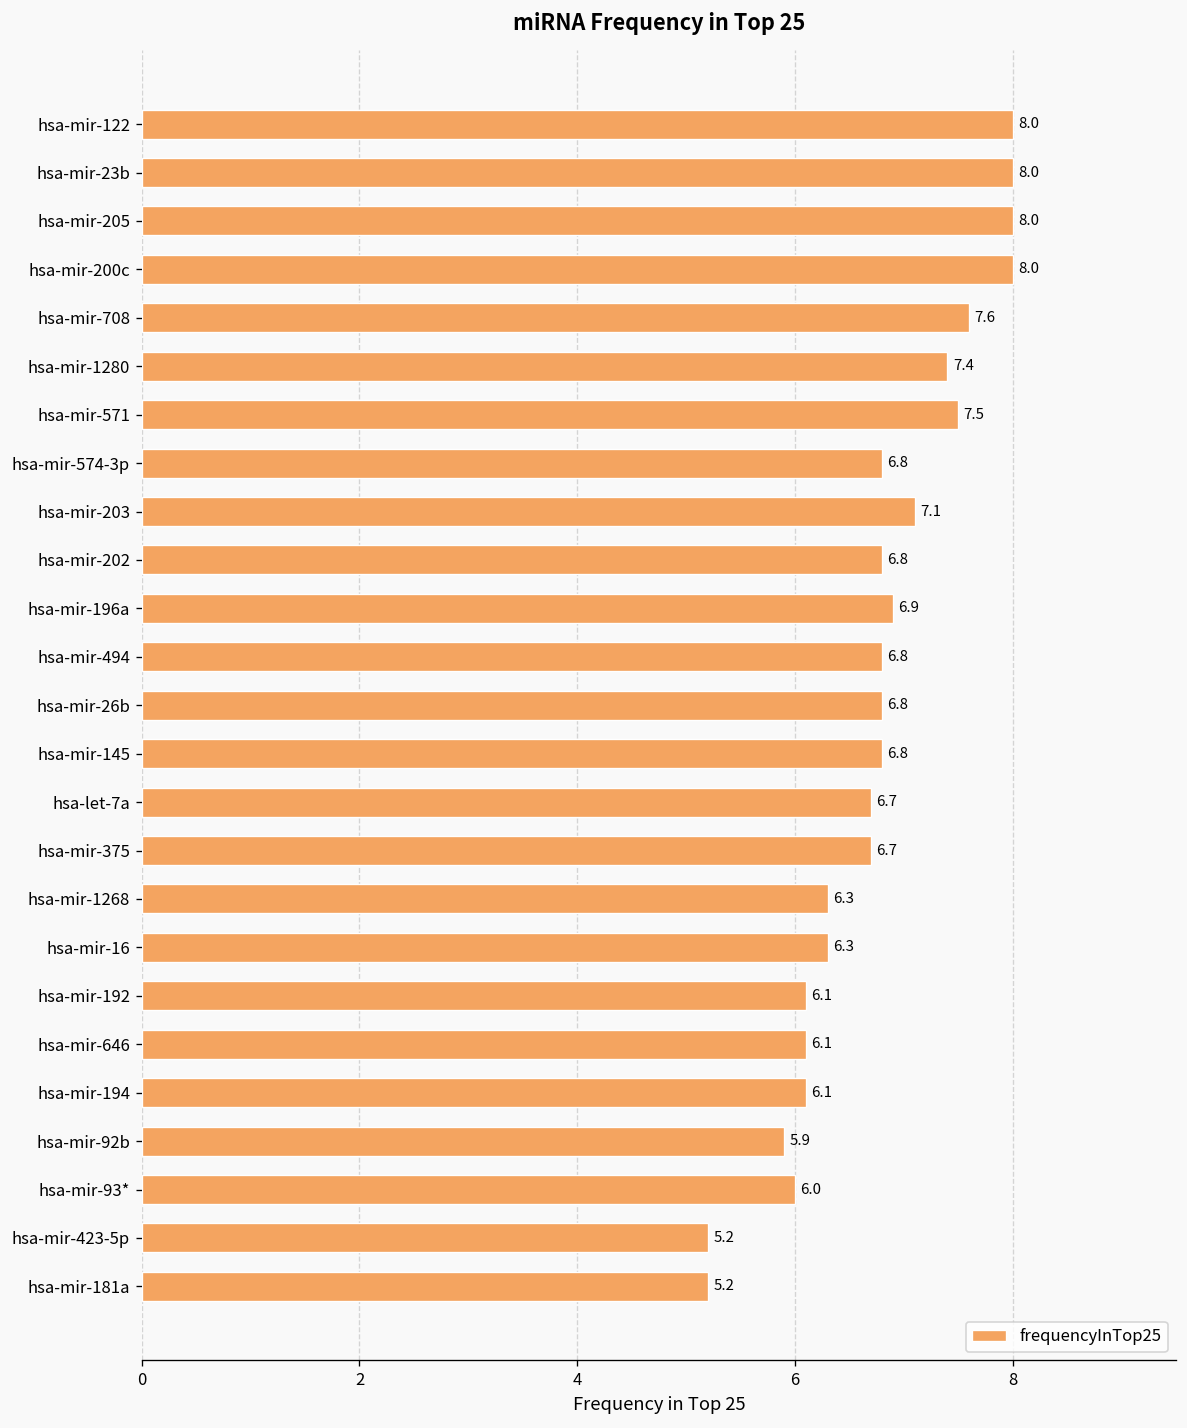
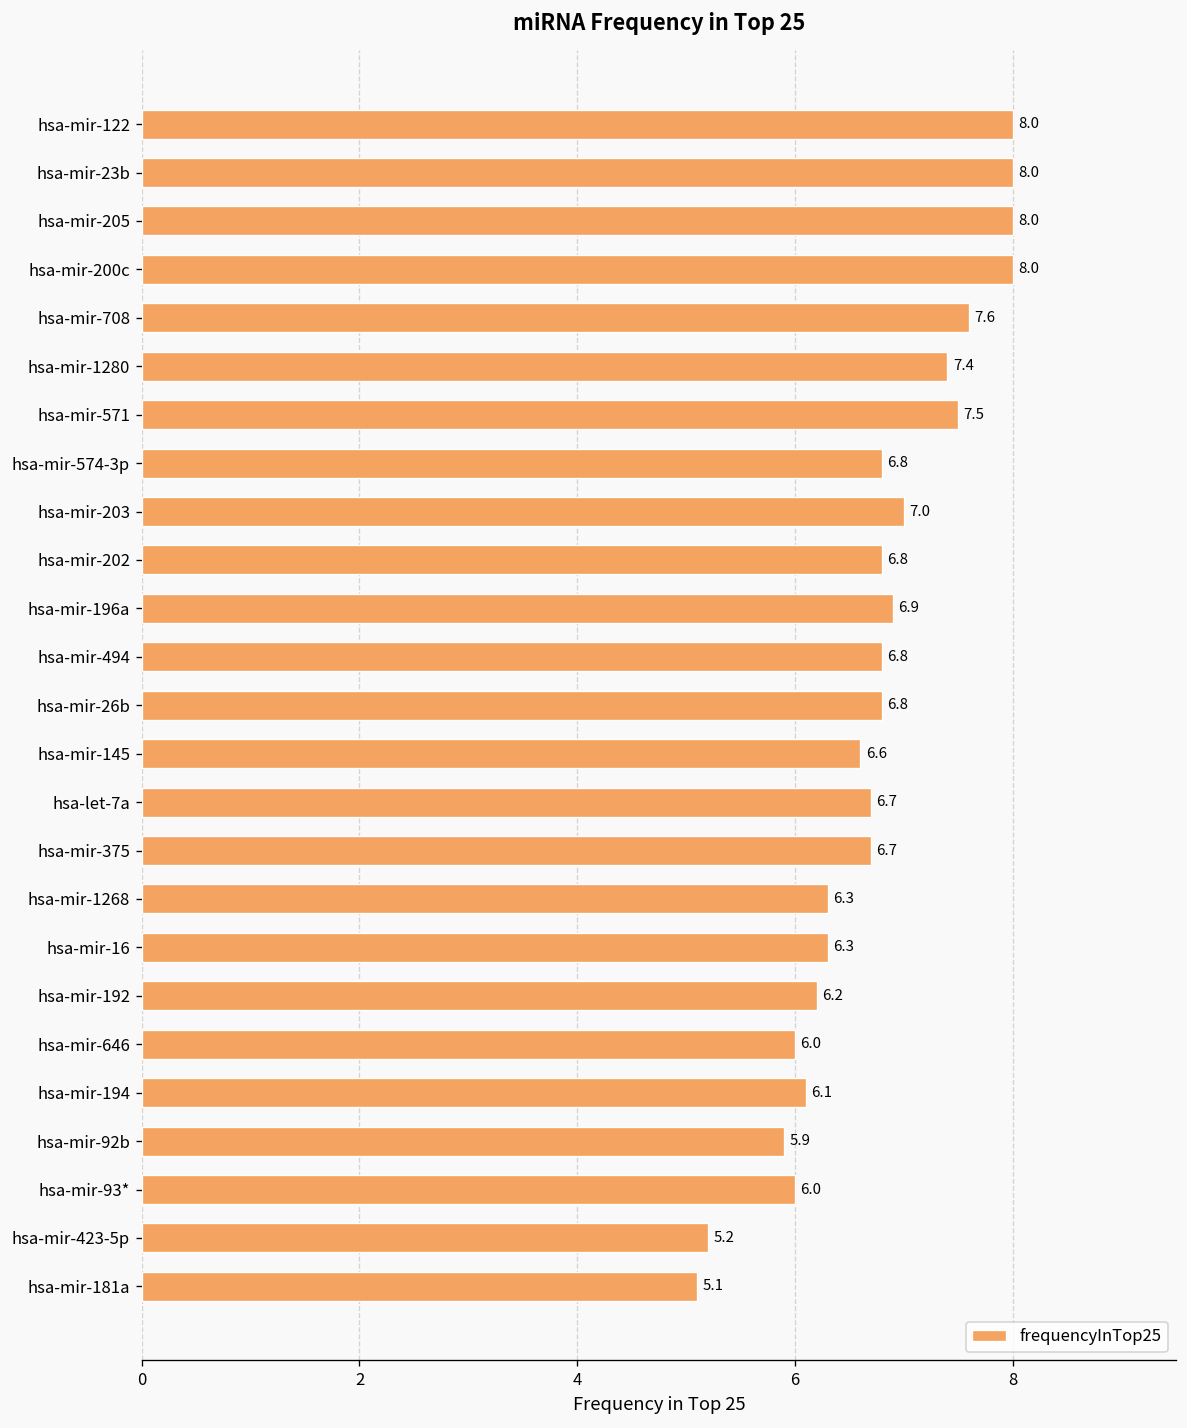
  {
    "hsa-mir-122": 8.0,
    "hsa-mir-23b": 8.0,
    "hsa-mir-205": 8.0,
    "hsa-mir-200c": 8.0,
    "hsa-mir-708": 7.6,
    "hsa-mir-1280": 7.4,
    "hsa-mir-571": 7.5,
    "hsa-mir-574-3p": 6.8,
-   "hsa-mir-203": 7.1,
+   "hsa-mir-203": 7.0,
    "hsa-mir-202": 6.8,
    "hsa-mir-196a": 6.9,
    "hsa-mir-494": 6.8,
    "hsa-mir-26b": 6.8,
-   "hsa-mir-145": 6.8,
+   "hsa-mir-145": 6.6,
    "hsa-let-7a": 6.7,
    "hsa-mir-375": 6.7,
    "hsa-mir-1268": 6.3,
    "hsa-mir-16": 6.3,
-   "hsa-mir-192": 6.1,
-   "hsa-mir-646": 6.1,
+   "hsa-mir-192": 6.2,
+   "hsa-mir-646": 6.0,
    "hsa-mir-194": 6.1,
    "hsa-mir-92b": 5.9,
    "hsa-mir-93*": 6.0,
    "hsa-mir-423-5p": 5.2,
-   "hsa-mir-181a": 5.2
+   "hsa-mir-181a": 5.1
  }
